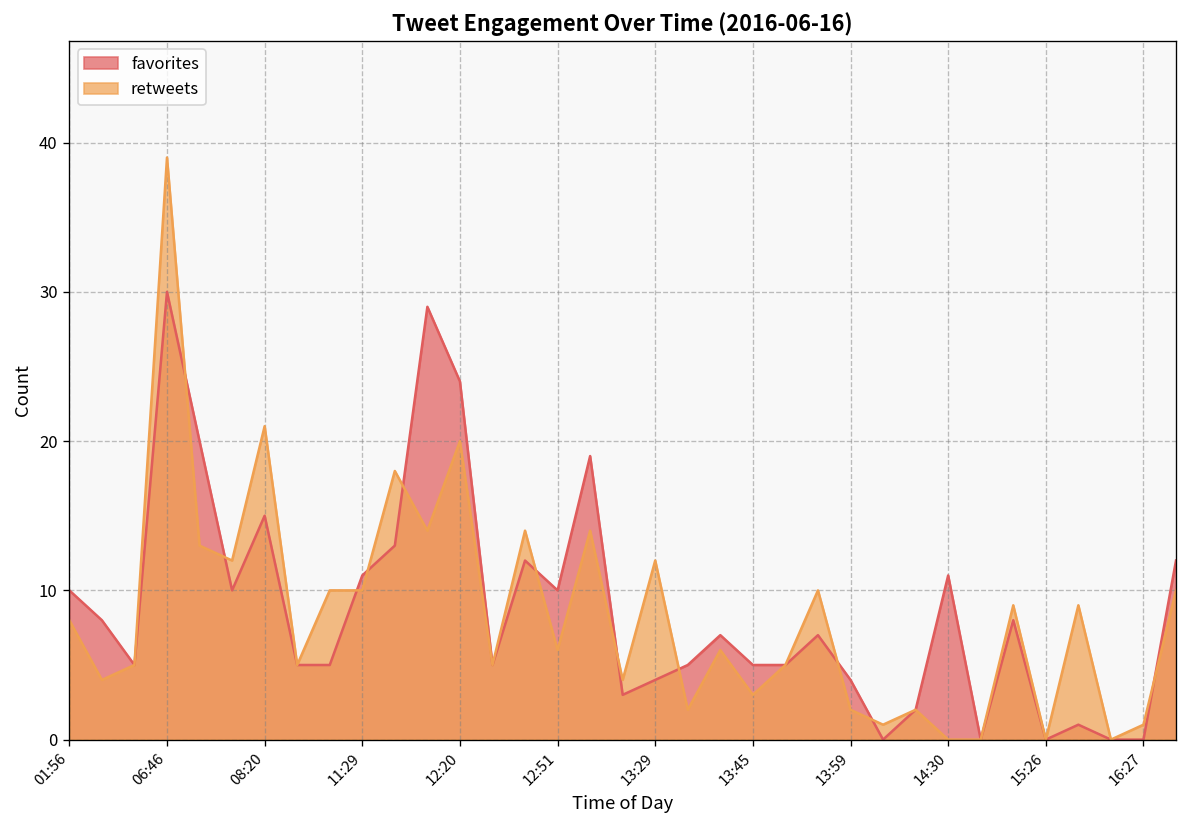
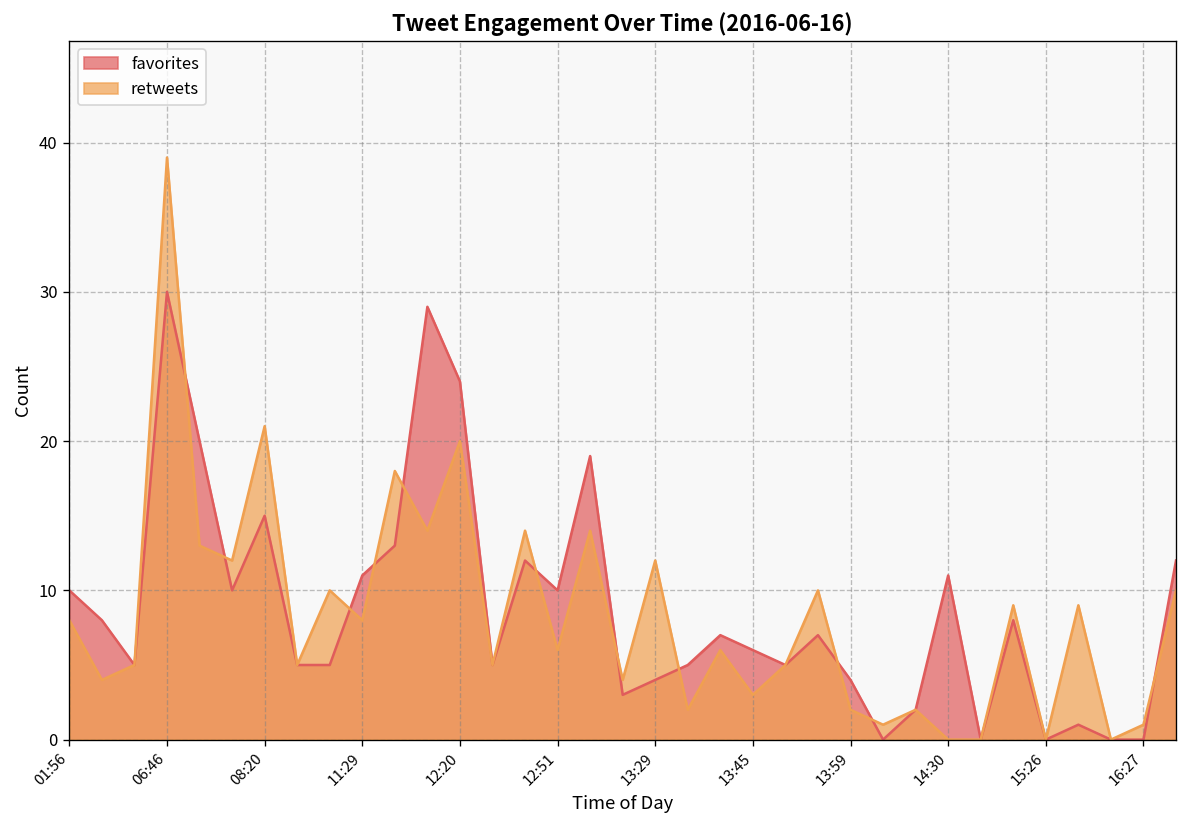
  {
    "favorites": {
      "01:56": 10,
      "06:46": 30,
      "08:20": 15,
      "11:29": 11,
      "12:20": 24,
      "12:51": 10,
      "13:29": 4,
-     "13:45": 5,
+     "13:45": 6,
      "14:30": 11,
      "16:27": 0
    },
    "retweets": {
      "01:56": 8,
      "06:46": 39,
      "08:20": 21,
-     "11:29": 10,
+     "11:29": 8,
      "12:20": 20,
      "12:51": 6,
      "13:29": 12,
      "13:45": 3,
      "14:30": 0,
      "16:27": 1
    }
  }
